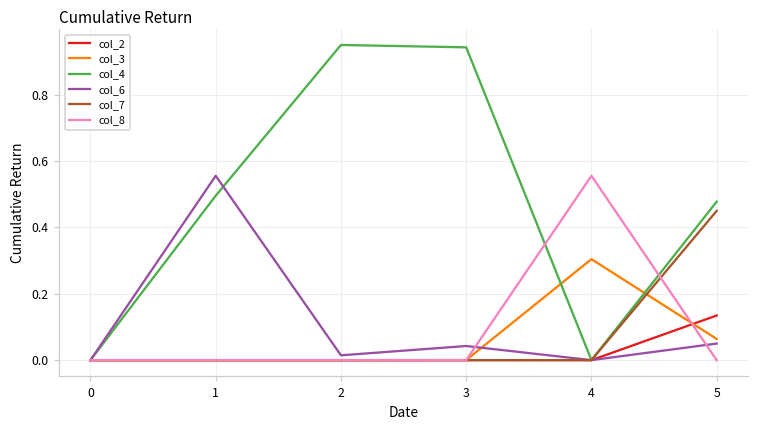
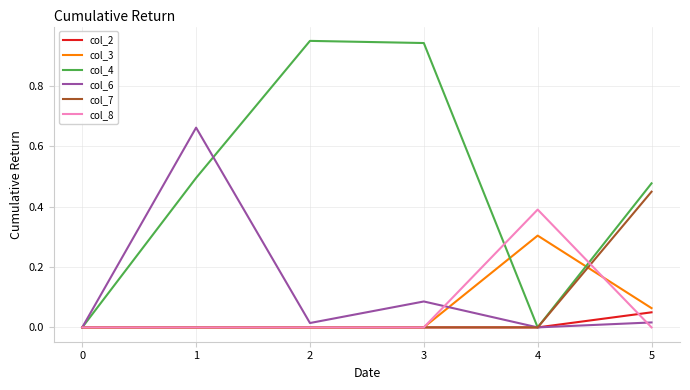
  {
    "col_2": {
-     "5": 0.13
+     "5": 0.05
    },
    "col_3": {
      "4": 0.30,
      "5": 0.06
    },
    "col_4": {
      "1": 0.50,
      "2": 0.95,
      "3": 0.94,
      "5": 0.48
    },
    "col_6": {
-     "1": 0.56,
+     "1": 0.66,
      "2": 0.01,
-     "3": 0.04,
-     "5": 0.05
+     "3": 0.09,
+     "5": 0.02
    },
    "col_7": {
      "5": 0.45
    },
    "col_8": {
-     "4": 0.56,
+     "4": 0.39,
      "5": 0.00
    }
  }
